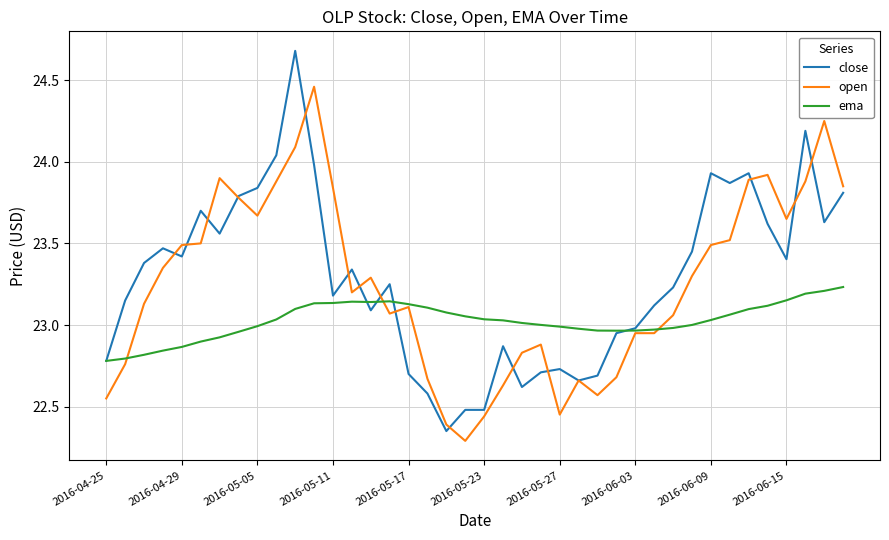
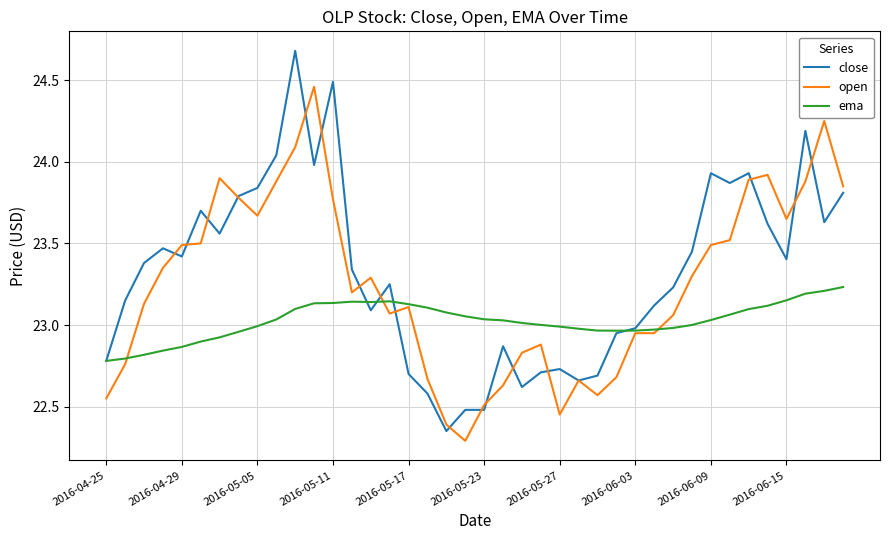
  {
    "close": {
      "2016-04-29": 23.42,
      "2016-05-05": 23.84,
-     "2016-05-11": 23.18,
+     "2016-05-11": 24.49,
      "2016-05-17": 22.70,
      "2016-05-23": 22.48,
      "2016-05-27": 22.73,
      "2016-06-09": 23.93,
      "2016-06-15": 23.40
    },
    "open": {
      "2016-04-25": 22.55,
      "2016-04-29": 23.49,
      "2016-05-05": 23.67,
-     "2016-05-11": 23.84,
+     "2016-05-11": 23.77,
      "2016-05-17": 23.11,
-     "2016-05-23": 22.44,
+     "2016-05-23": 22.51,
      "2016-05-27": 22.45,
      "2016-06-03": 22.95,
      "2016-06-09": 23.49,
      "2016-06-15": 23.65
    },
    "ema": {
      "2016-04-29": 22.87,
      "2016-05-05": 22.99,
      "2016-05-11": 23.13,
      "2016-05-17": 23.13,
      "2016-05-23": 23.03,
      "2016-05-27": 22.99,
      "2016-06-09": 23.03,
      "2016-06-15": 23.15
    }
  }
